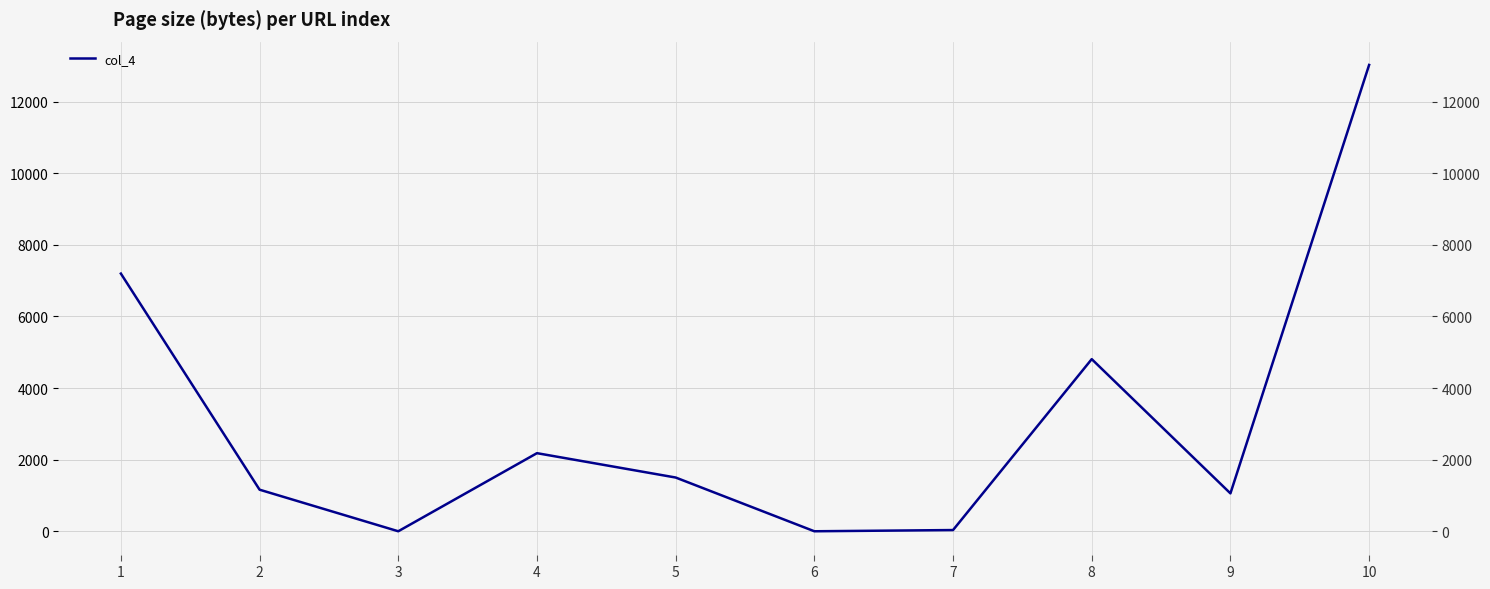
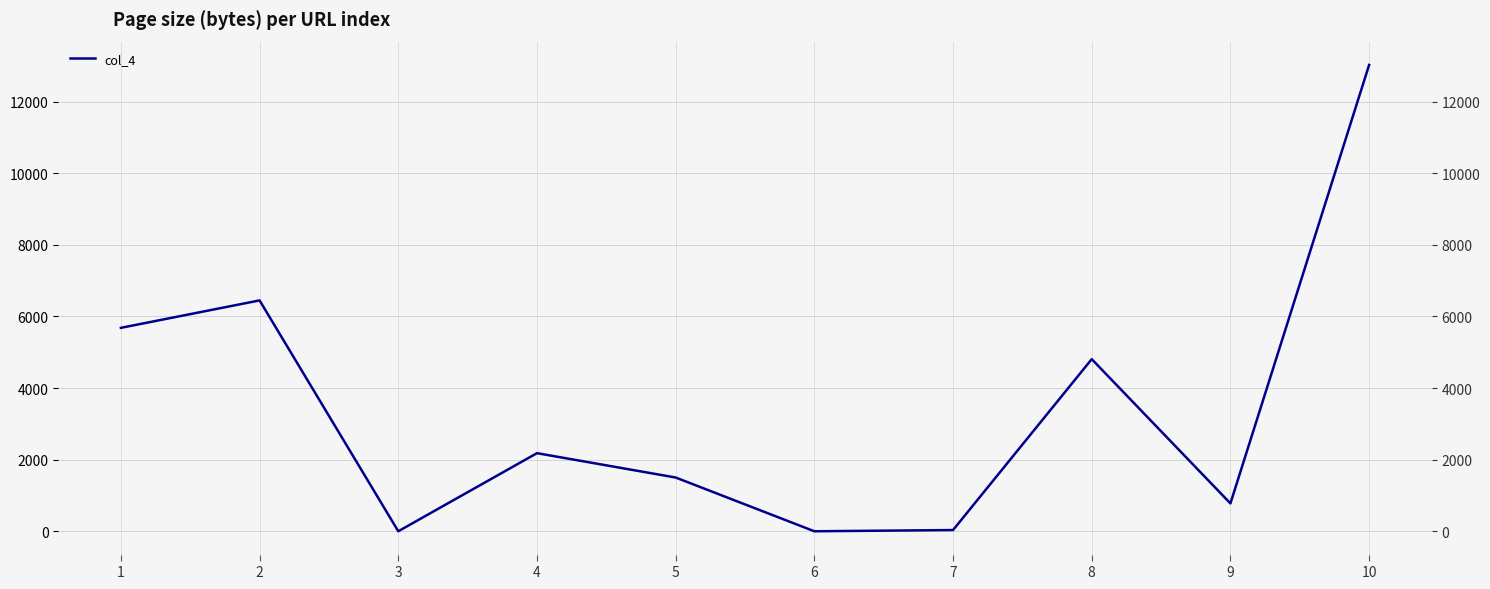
  {
-   "1": 7200,
-   "2": 1200,
+   "1": 5700,
+   "2": 6400,
    "3": 0,
    "4": 2200,
    "5": 1500,
    "6": 0,
    "7": 0,
    "8": 4800,
-   "9": 1100,
+   "9": 800,
    "10": 13000
  }
